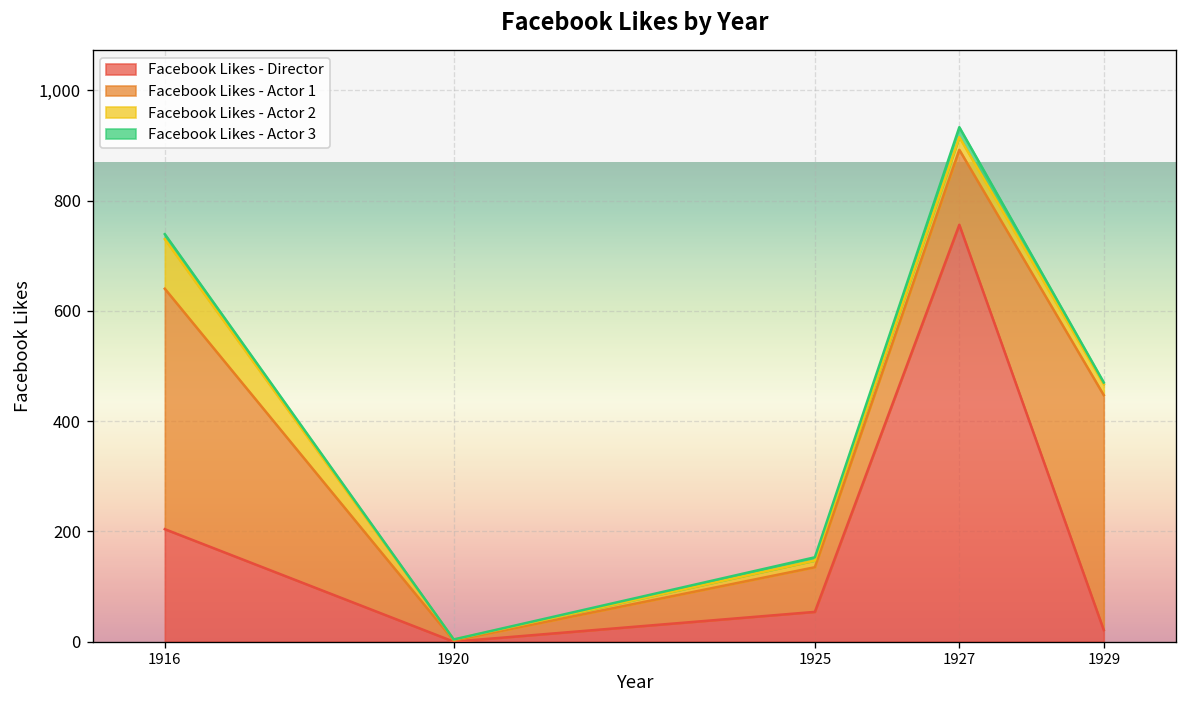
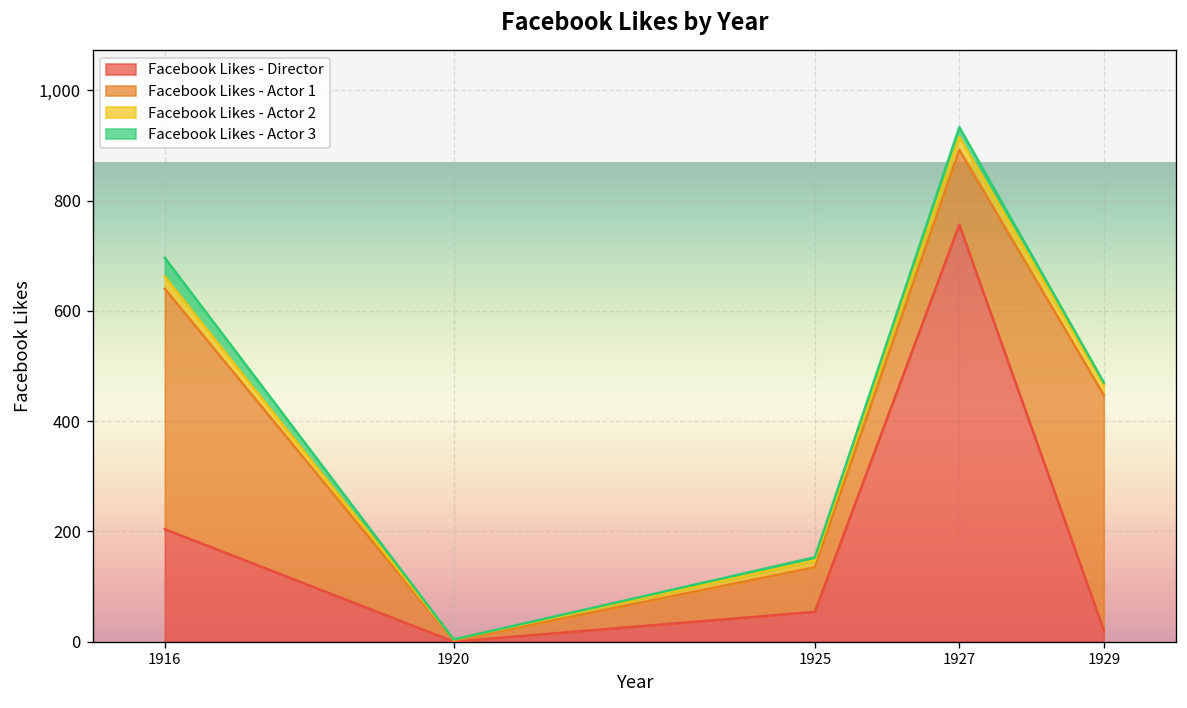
  {
    "Facebook Likes - Actor 2": {
-     "1916": 90,
+     "1916": 20,
      "1925": 10,
      "1927": 20
    },
    "Facebook Likes - Actor 3": {
-     "1916": 10,
+     "1916": 30,
      "1925": 10,
      "1927": 20
    }
  }
